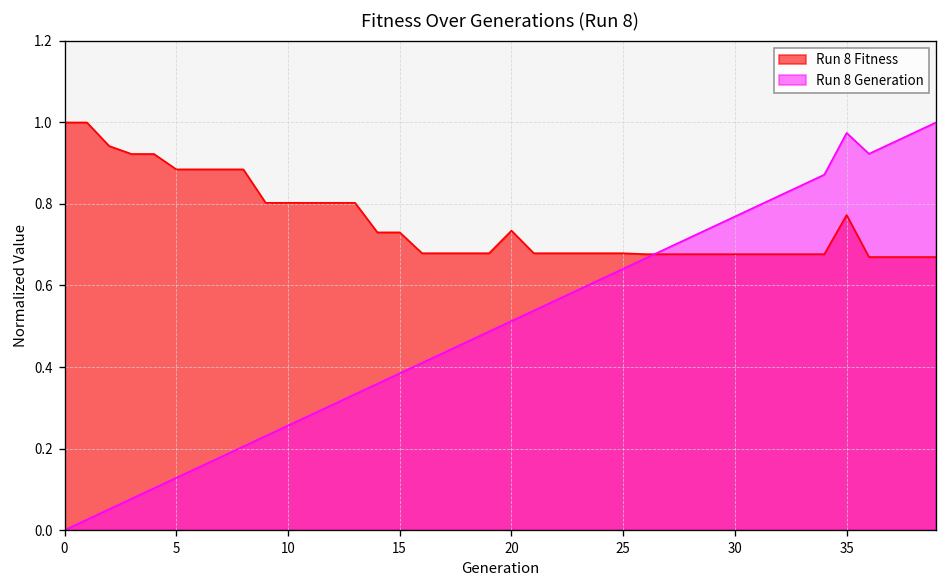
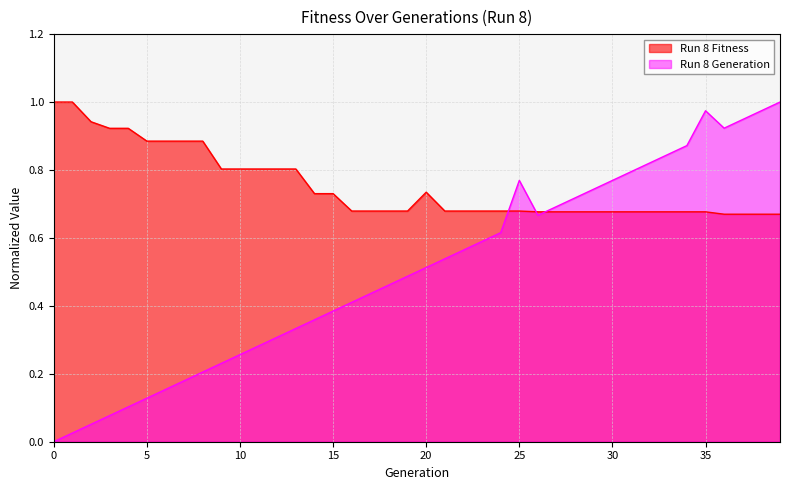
  {
    "Run 8 Fitness": {
      "0": 1.00,
      "5": 0.88,
      "10": 0.80,
      "15": 0.73,
      "20": 0.73,
      "25": 0.68,
      "30": 0.68,
-     "35": 0.77
+     "35": 0.68
    },
    "Run 8 Generation": {
      "0": 0.00,
      "5": 0.13,
      "10": 0.26,
      "15": 0.38,
      "20": 0.51,
-     "25": 0.64,
+     "25": 0.77,
      "30": 0.77,
      "35": 0.97
    }
  }
